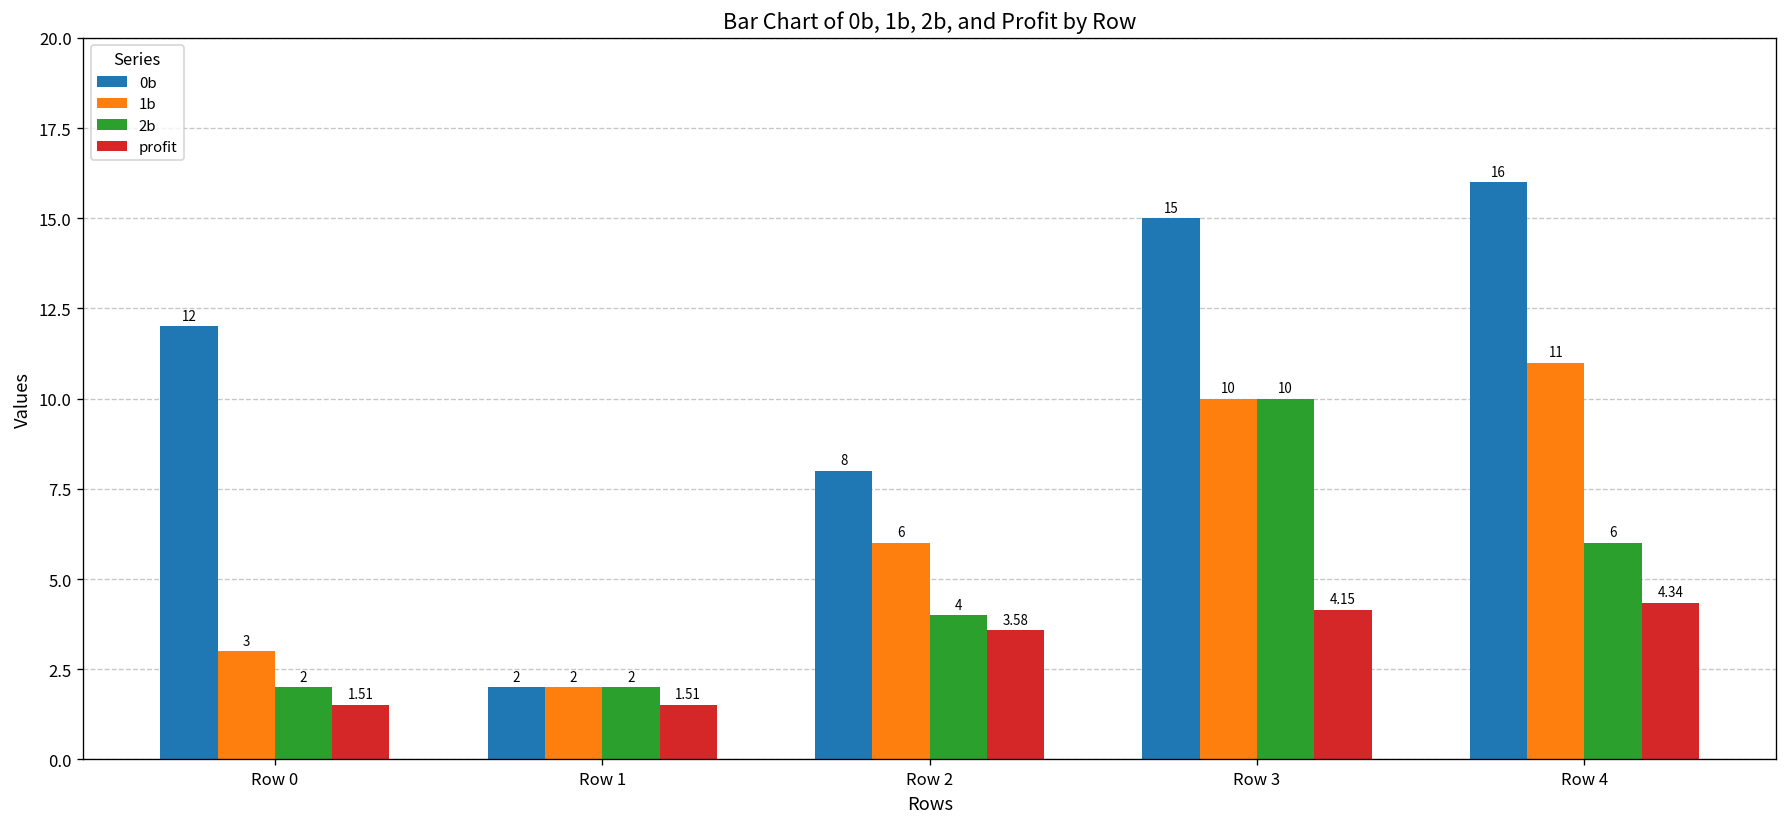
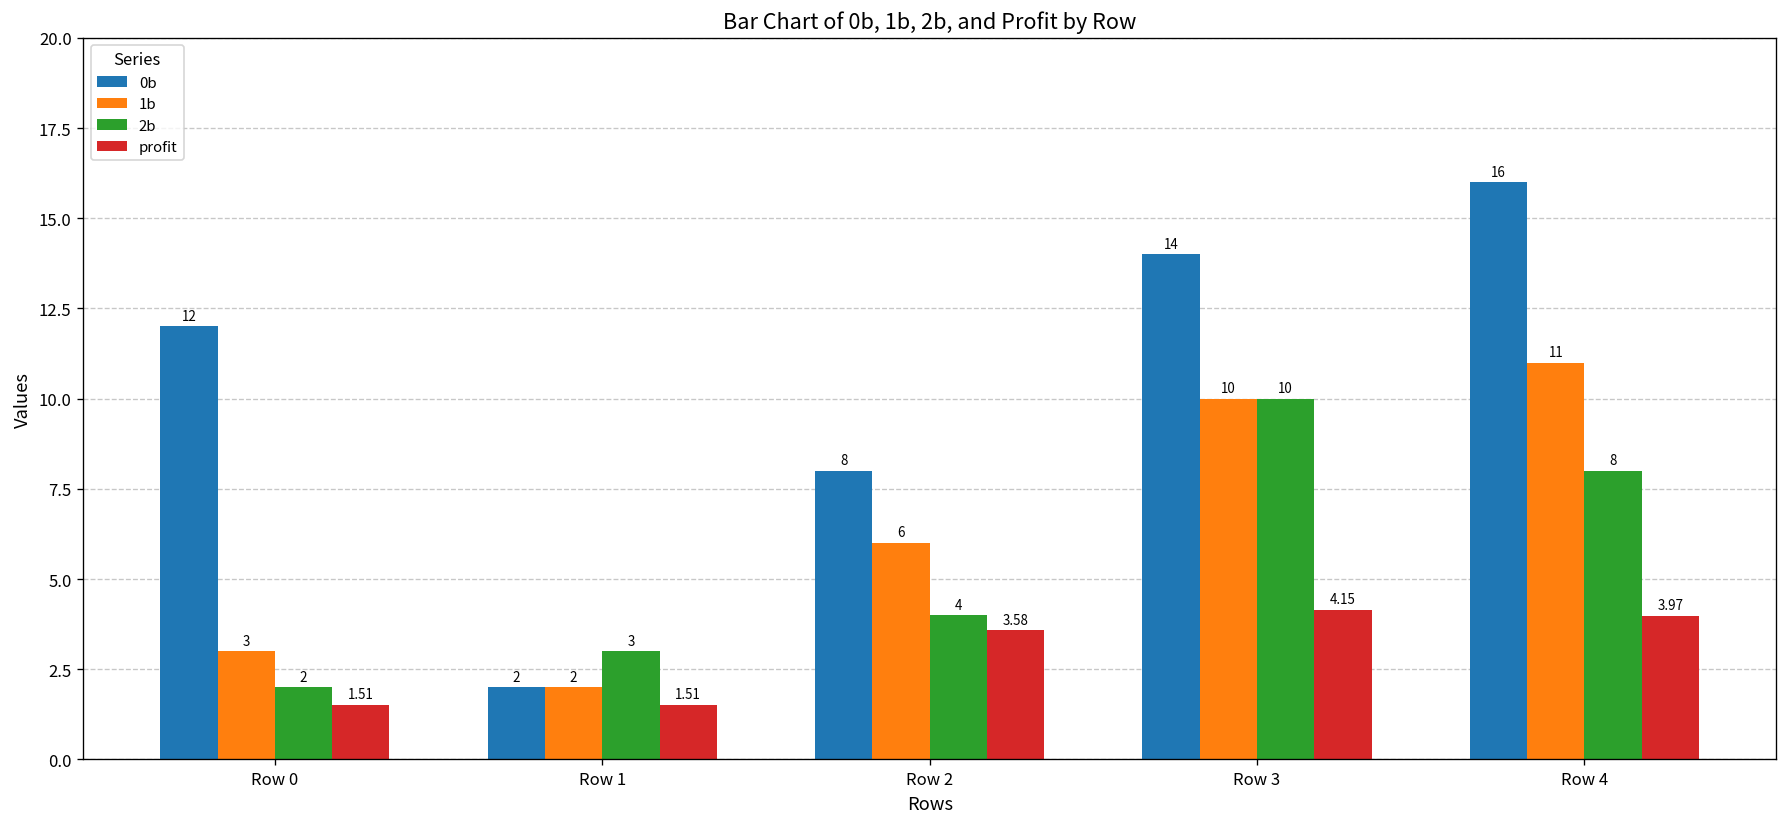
  {
    "0b": {
      "Row 0": 12,
      "Row 1": 2,
      "Row 2": 8,
-     "Row 3": 15,
+     "Row 3": 14,
      "Row 4": 16
    },
    "1b": {
      "Row 0": 3,
      "Row 1": 2,
      "Row 2": 6,
      "Row 3": 10,
      "Row 4": 11
    },
    "2b": {
      "Row 0": 2,
-     "Row 1": 2,
+     "Row 1": 3,
      "Row 2": 4,
      "Row 3": 10,
-     "Row 4": 6
+     "Row 4": 8
    },
    "profit": {
      "Row 0": 1.51,
      "Row 1": 1.51,
      "Row 2": 3.58,
      "Row 3": 4.15,
-     "Row 4": 4.34
+     "Row 4": 3.97
    }
  }
